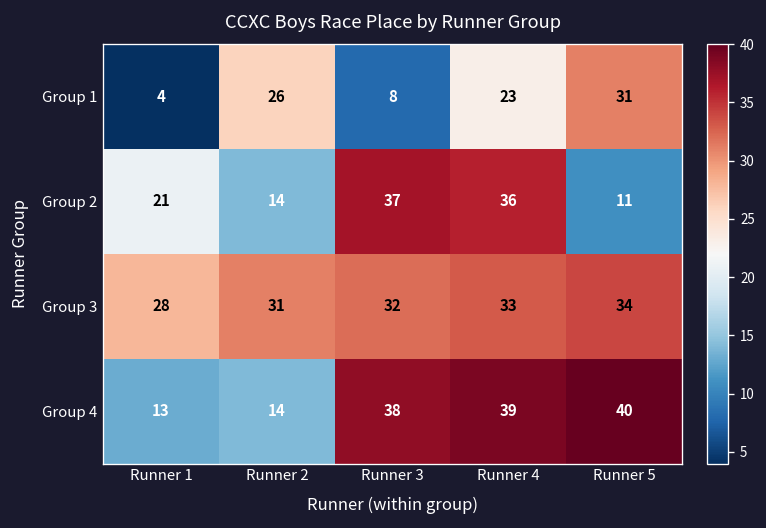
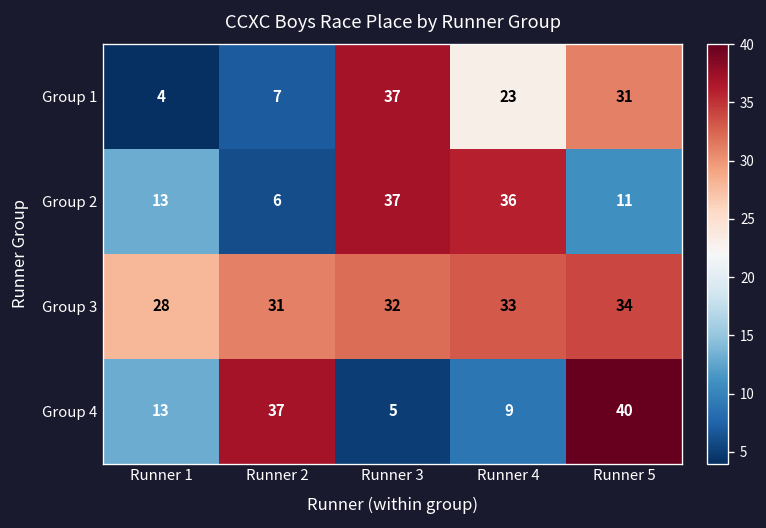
  {
    "Group 1": {
      "Runner 1": 4,
-     "Runner 2": 26,
-     "Runner 3": 8,
+     "Runner 2": 7,
+     "Runner 3": 37,
      "Runner 4": 23,
      "Runner 5": 31
    },
    "Group 2": {
-     "Runner 1": 21,
-     "Runner 2": 14,
+     "Runner 1": 13,
+     "Runner 2": 6,
      "Runner 3": 37,
      "Runner 4": 36,
      "Runner 5": 11
    },
    "Group 3": {
      "Runner 1": 28,
      "Runner 2": 31,
      "Runner 3": 32,
      "Runner 4": 33,
      "Runner 5": 34
    },
    "Group 4": {
      "Runner 1": 13,
-     "Runner 2": 14,
-     "Runner 3": 38,
-     "Runner 4": 39,
+     "Runner 2": 37,
+     "Runner 3": 5,
+     "Runner 4": 9,
      "Runner 5": 40
    }
  }
